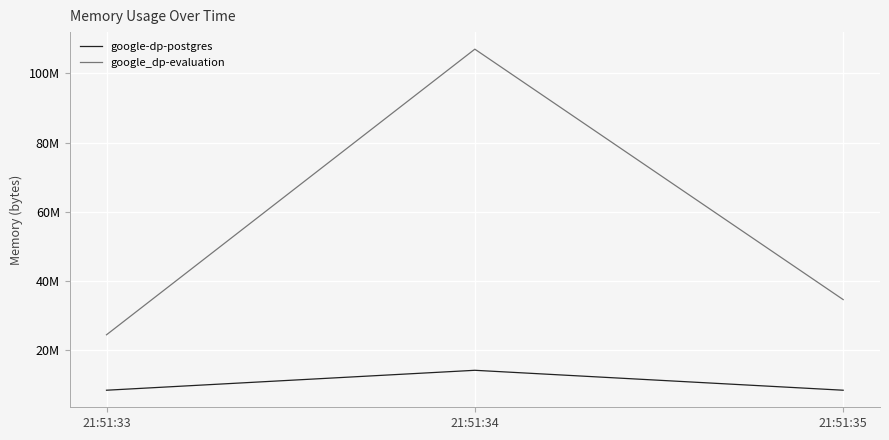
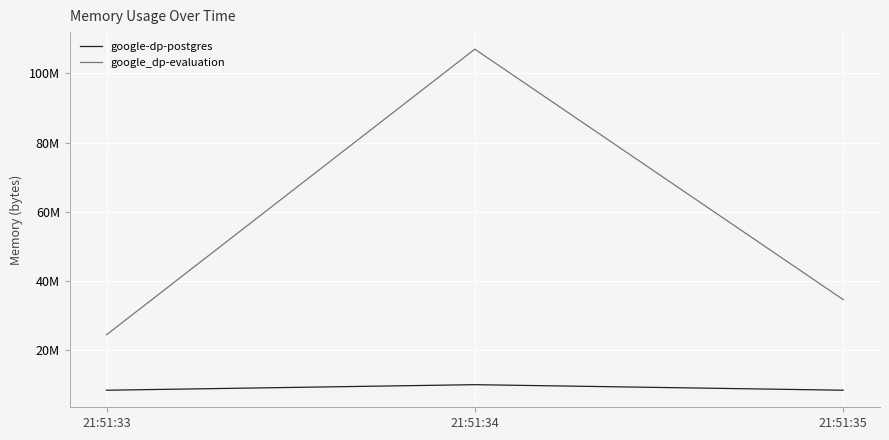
  {
    "google-dp-postgres": {
      "21:51:33": 8000000,
-     "21:51:34": 14000000,
+     "21:51:34": 10000000,
      "21:51:35": 8000000
    },
    "google_dp-evaluation": {
      "21:51:33": 24000000,
      "21:51:34": 107000000,
      "21:51:35": 35000000
    }
  }
